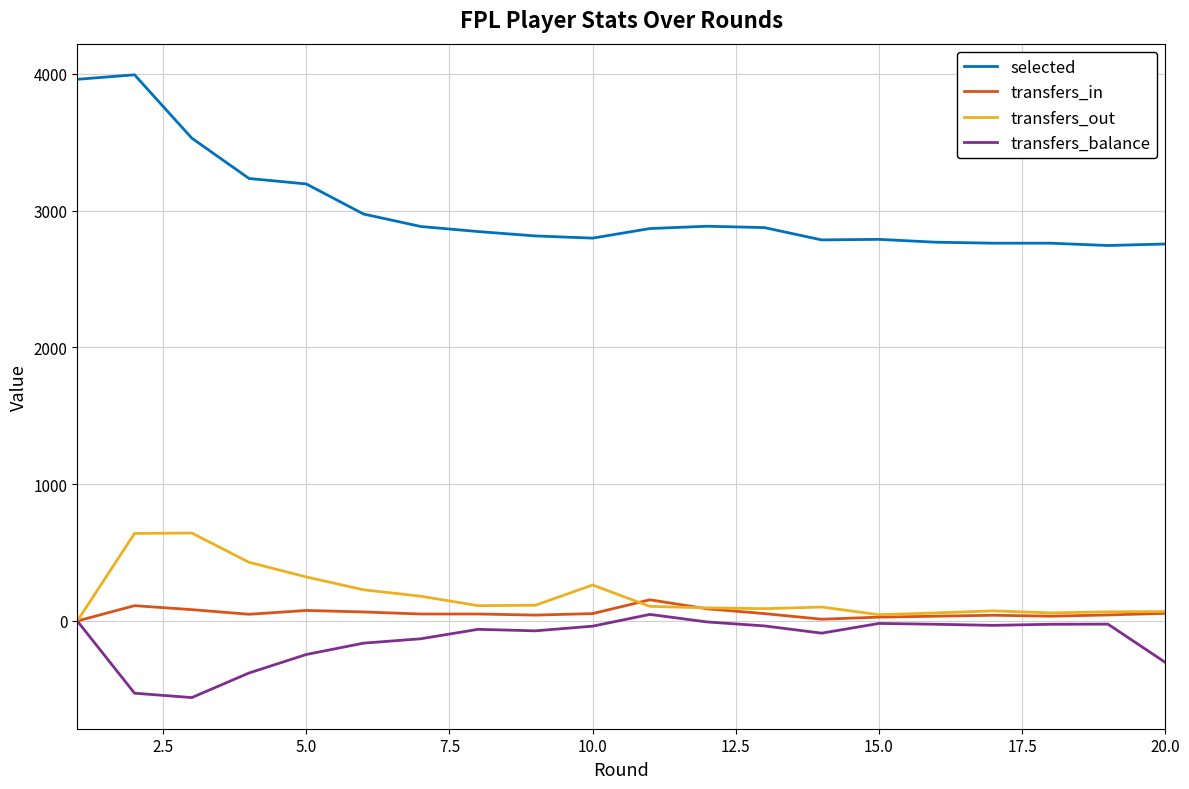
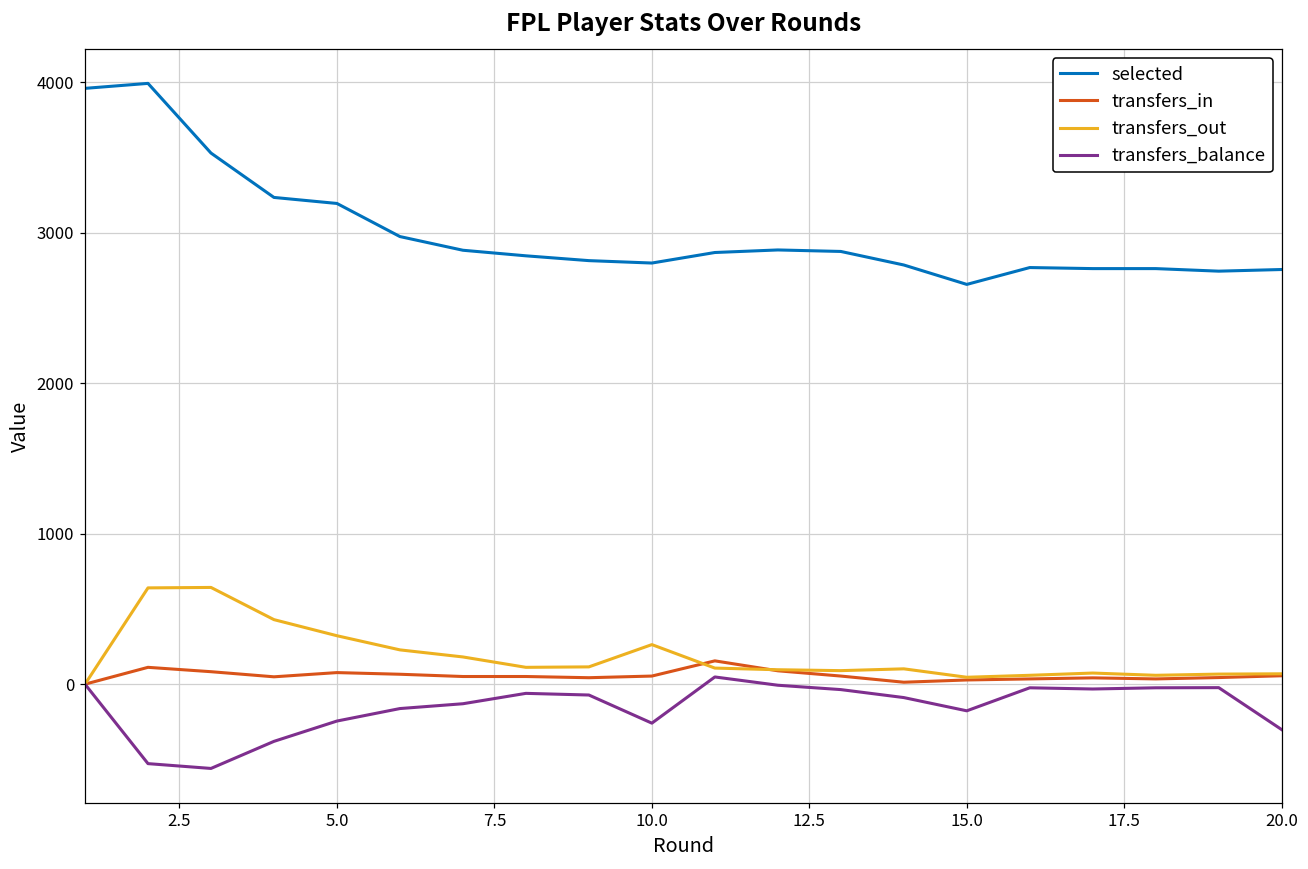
  {
    "selected": {
      "5.0": 3200,
      "10.0": 2800,
-     "15.0": 2790,
+     "15.0": 2660,
      "20.0": 2760
    },
    "transfers_in": {
      "5.0": 80,
      "10.0": 50
    },
    "transfers_out": {
      "5.0": 320,
      "10.0": 260
    },
    "transfers_balance": {
      "5.0": -250,
-     "10.0": -40,
-     "15.0": -20,
+     "10.0": -260,
+     "15.0": -180,
      "20.0": -300
    }
  }
